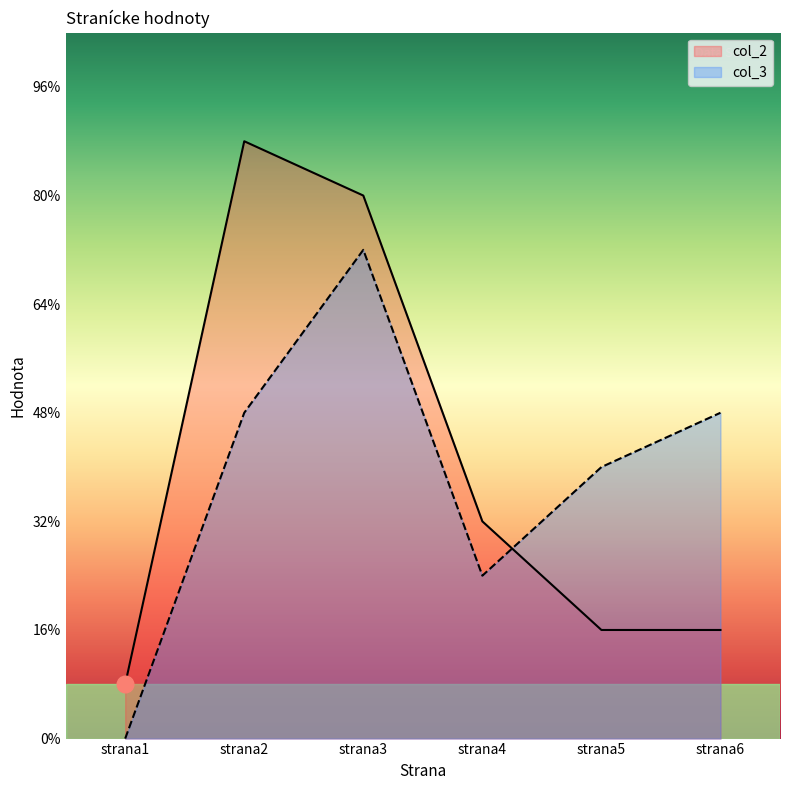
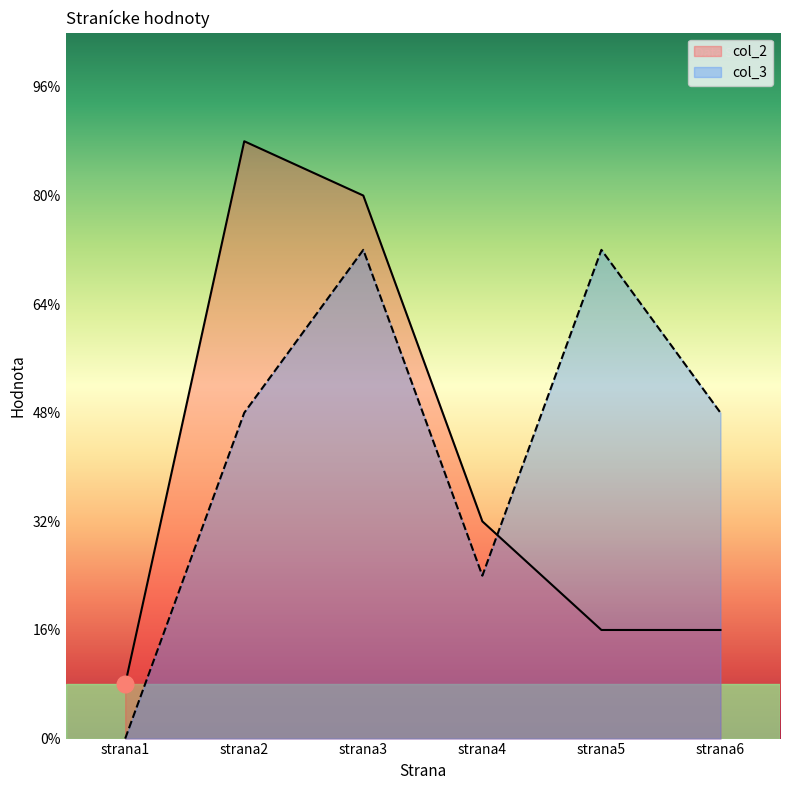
  {
    "col_2": {
      "strana2": "88%",
      "strana3": "80%",
      "strana4": "32%",
      "strana5": "16%",
      "strana6": "16%"
    },
    "col_3": {
      "strana2": "48%",
      "strana3": "72%",
      "strana4": "24%",
-     "strana5": "40%",
+     "strana5": "72%",
      "strana6": "48%"
    }
  }
